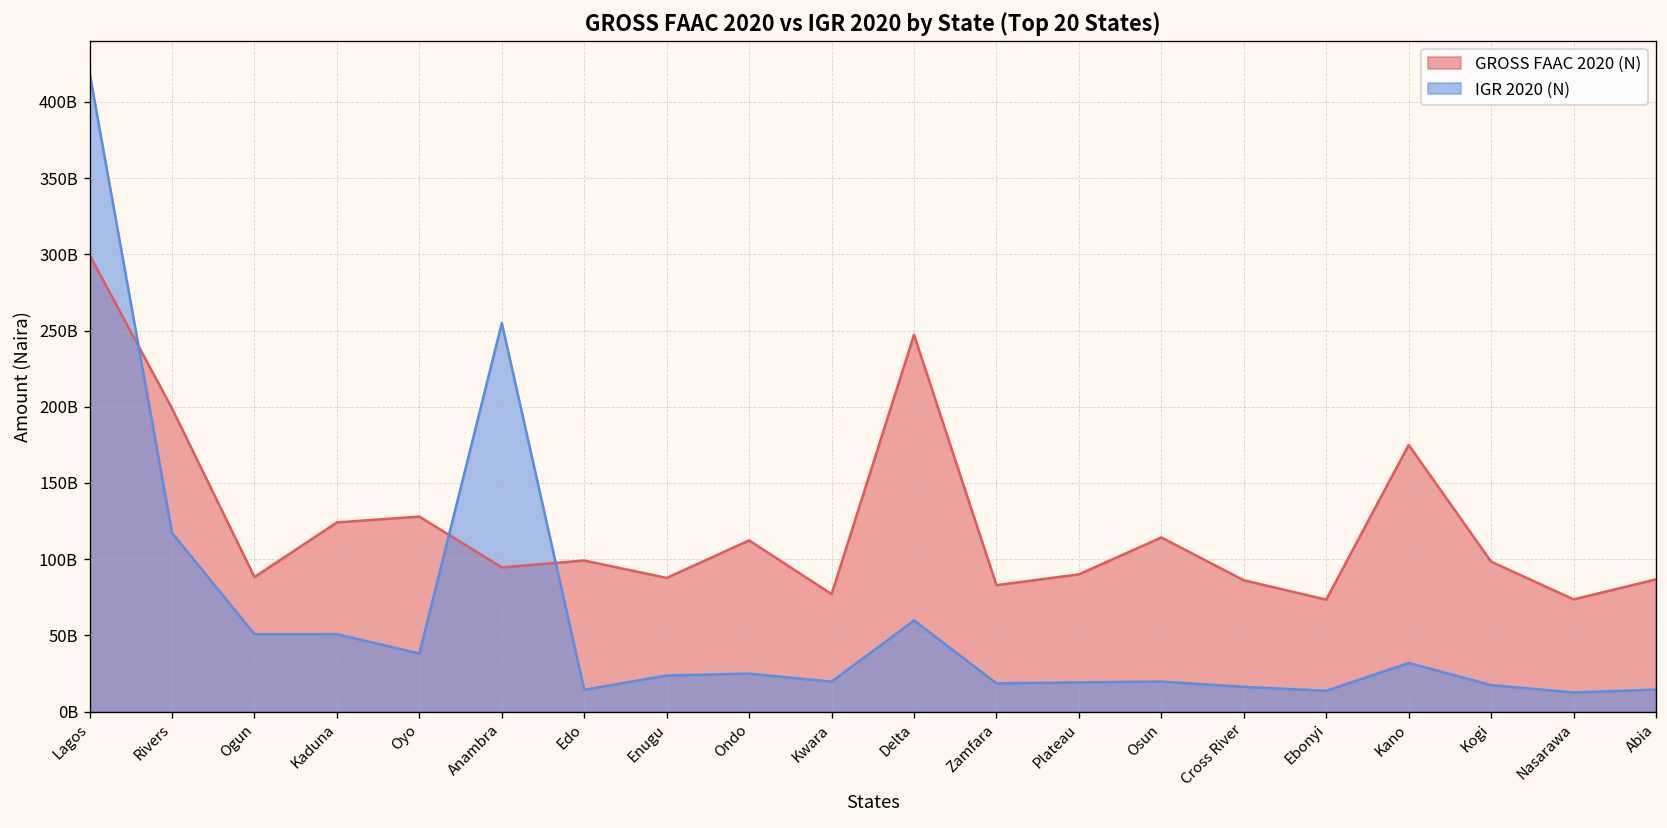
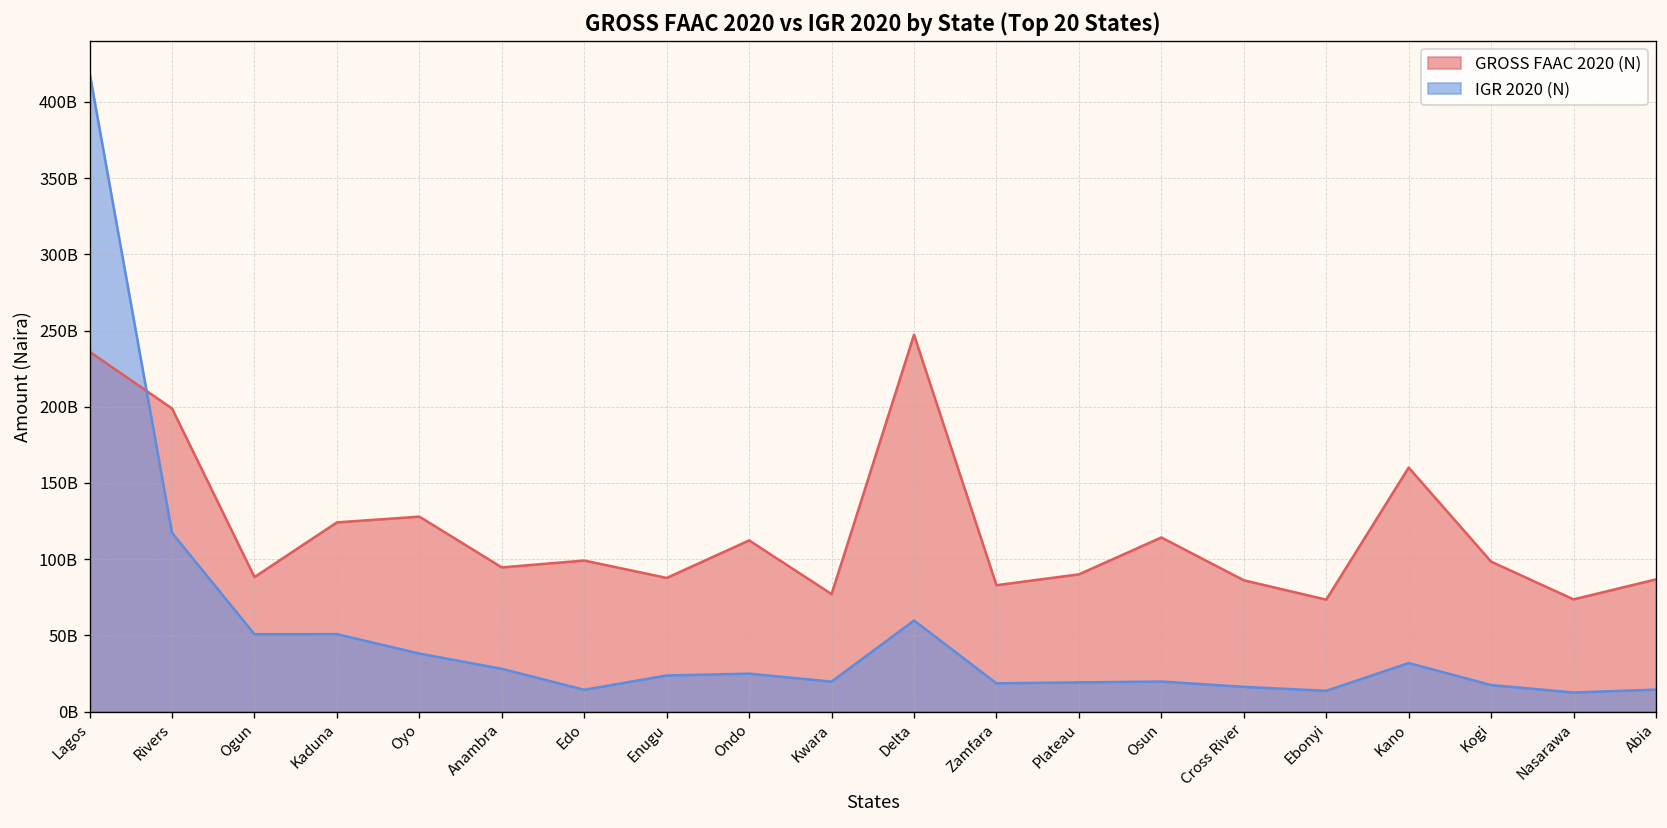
  {
    "GROSS FAAC 2020 (N)": {
-     "Lagos": 300000000000,
+     "Lagos": 236000000000,
      "Rivers": 199000000000,
      "Ogun": 88000000000,
      "Kaduna": 124000000000,
      "Oyo": 128000000000,
      "Anambra": 95000000000,
      "Edo": 99000000000,
      "Enugu": 88000000000,
      "Ondo": 112000000000,
      "Kwara": 77000000000,
      "Delta": 247000000000,
      "Zamfara": 83000000000,
      "Plateau": 90000000000,
      "Osun": 114000000000,
      "Cross River": 86000000000,
      "Ebonyi": 73000000000,
-     "Kano": 175000000000,
+     "Kano": 160000000000,
      "Kogi": 98000000000,
      "Nasarawa": 74000000000,
      "Abia": 87000000000
    },
    "IGR 2020 (N)": {
      "Lagos": 419000000000,
      "Rivers": 117000000000,
      "Ogun": 51000000000,
      "Kaduna": 51000000000,
      "Oyo": 38000000000,
-     "Anambra": 255000000000,
+     "Anambra": 28000000000,
      "Edo": 14000000000,
      "Enugu": 24000000000,
      "Ondo": 25000000000,
      "Kwara": 20000000000,
      "Delta": 60000000000,
      "Zamfara": 18000000000,
      "Plateau": 19000000000,
      "Osun": 20000000000,
      "Cross River": 16000000000,
      "Ebonyi": 14000000000,
      "Kano": 32000000000,
      "Kogi": 17000000000,
      "Nasarawa": 12000000000,
      "Abia": 14000000000
    }
  }
